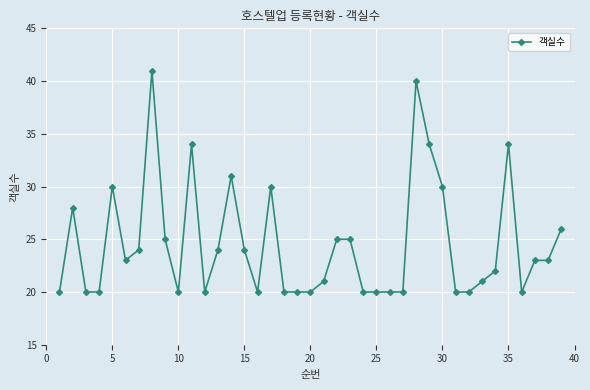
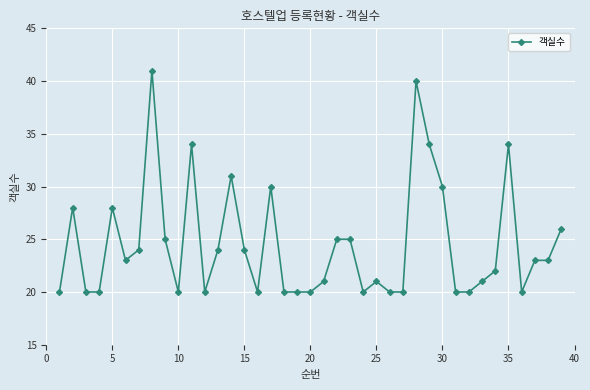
  {
-   "5": 30,
+   "5": 28,
    "10": 20,
    "15": 24,
    "20": 20,
-   "25": 20,
+   "25": 21,
    "30": 30,
    "35": 34
  }
